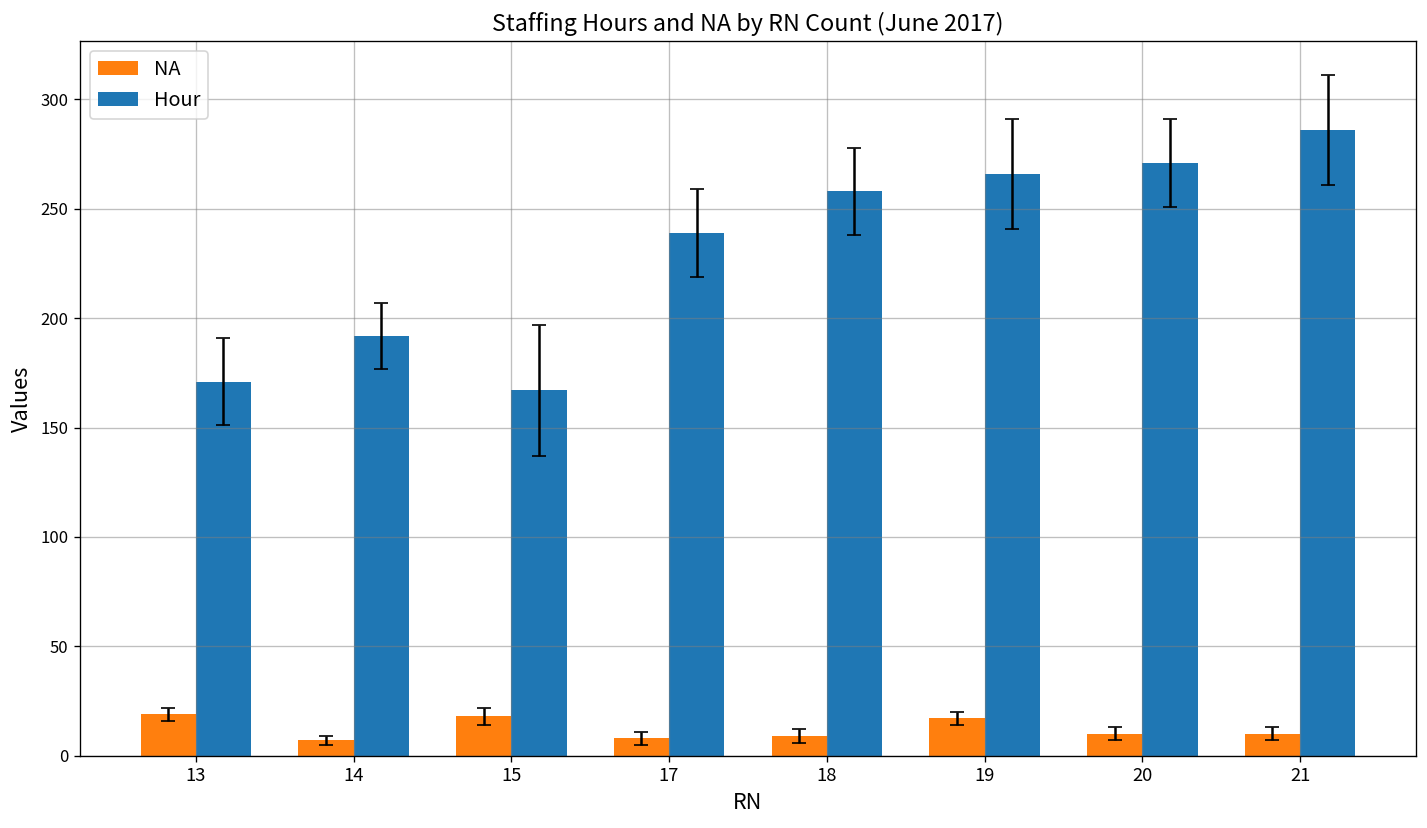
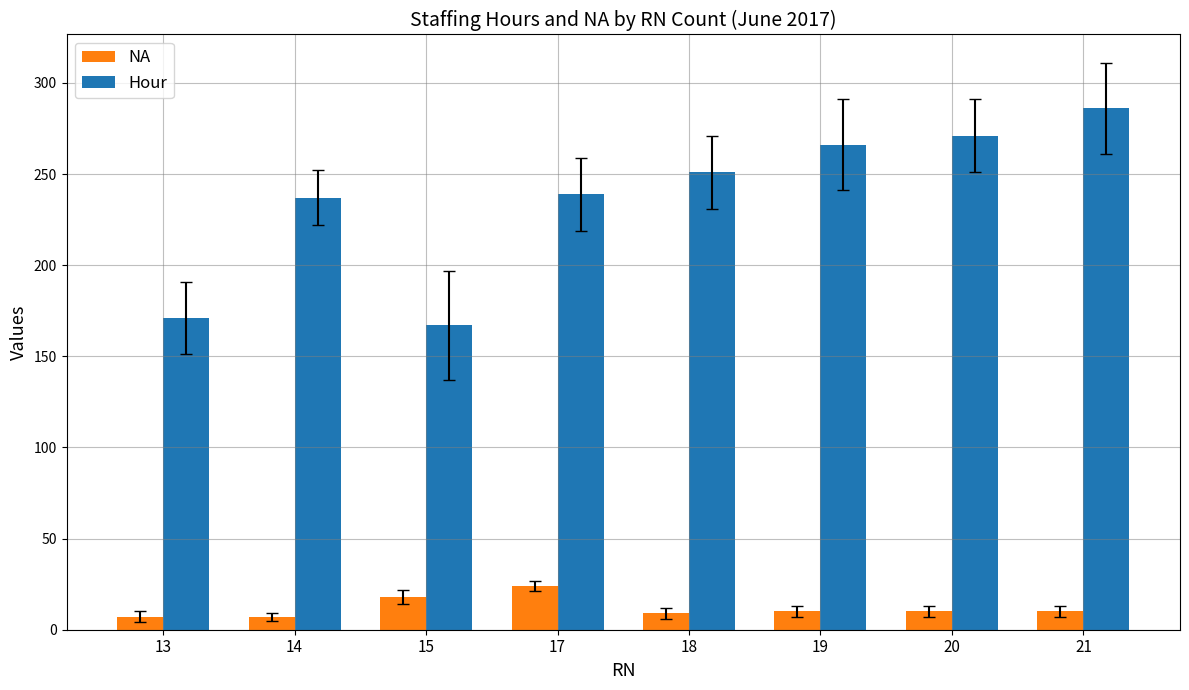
  {
    "NA": {
-     "13": 19,
+     "13": 7,
      "14": 7,
      "15": 18,
-     "17": 8,
+     "17": 24,
      "18": 9,
-     "19": 17,
+     "19": 10,
      "20": 10,
      "21": 10
    },
    "Hour": {
      "13": 171,
-     "14": 192,
+     "14": 237,
      "15": 167,
      "17": 239,
-     "18": 258,
+     "18": 251,
      "19": 266,
      "20": 271,
      "21": 286
    }
  }
